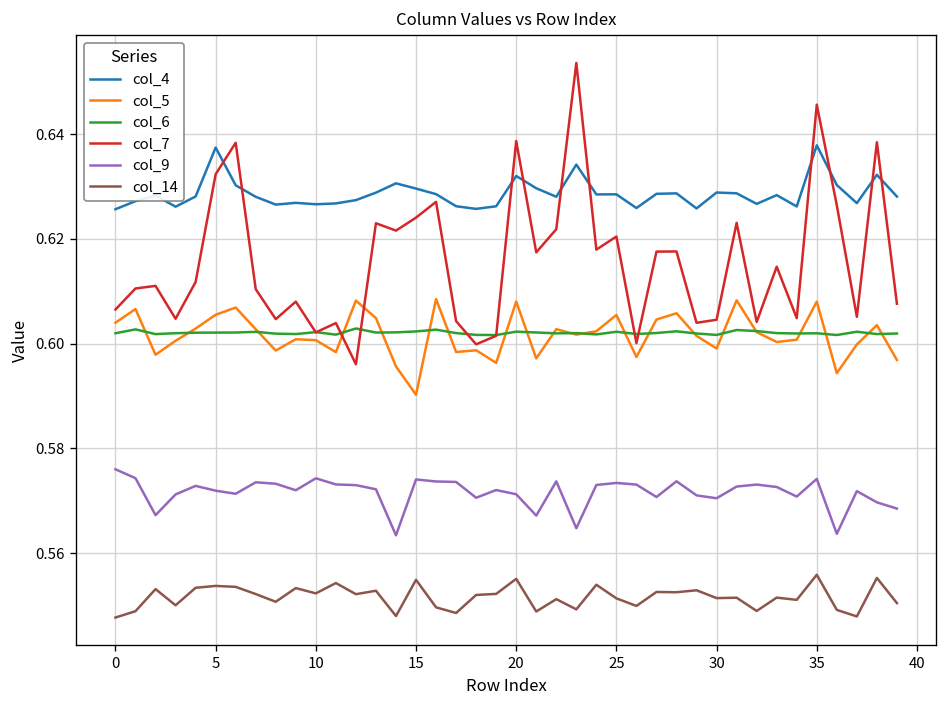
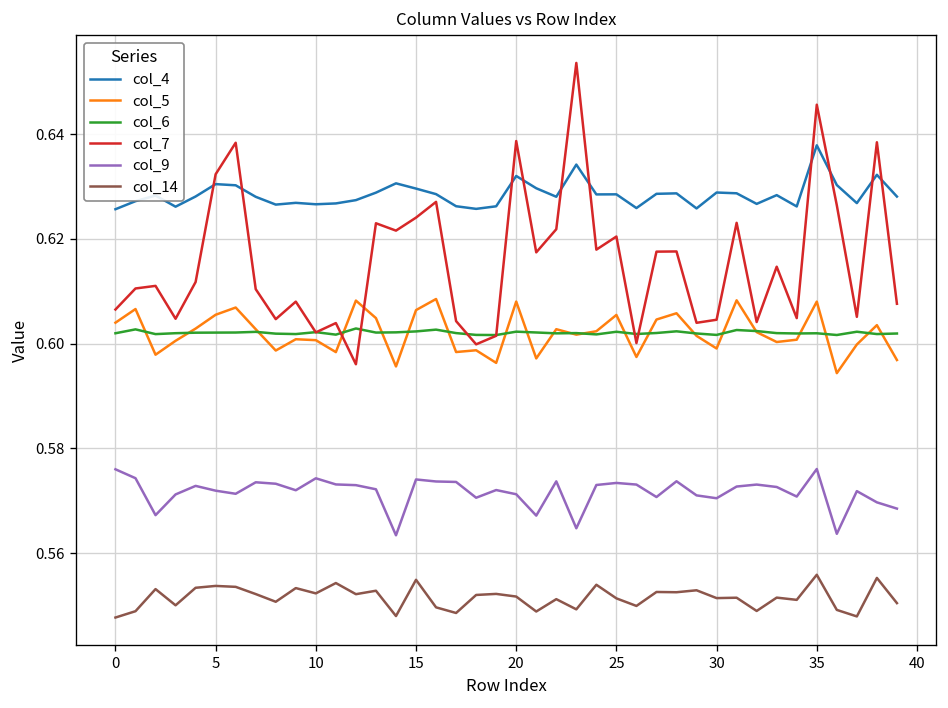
  {
    "col_4": {
-     "5": 0.637,
+     "5": 0.630,
      "10": 0.627,
      "15": 0.630,
      "20": 0.632,
      "25": 0.629,
      "30": 0.629,
      "35": 0.638
    },
    "col_5": {
      "0": 0.604,
      "5": 0.606,
      "10": 0.601,
-     "15": 0.590,
+     "15": 0.606,
      "20": 0.608,
      "25": 0.605,
      "30": 0.599,
      "35": 0.608
    },
    "col_6": {
      "0": 0.602,
      "5": 0.602,
      "15": 0.602,
      "20": 0.602,
      "25": 0.602,
      "30": 0.602,
      "35": 0.602
    },
    "col_7": {
      "0": 0.607,
      "5": 0.632,
      "15": 0.624,
      "20": 0.639,
      "25": 0.620,
      "30": 0.605,
      "35": 0.646
    },
    "col_9": {
      "0": 0.576,
      "5": 0.572,
      "10": 0.574,
      "15": 0.574,
      "20": 0.571,
      "25": 0.573,
      "30": 0.570,
-     "35": 0.574
+     "35": 0.576
    },
    "col_14": {
      "0": 0.548,
      "5": 0.554,
      "10": 0.552,
      "15": 0.555,
-     "20": 0.555,
+     "20": 0.552,
      "25": 0.551,
      "30": 0.551,
      "35": 0.556
    }
  }
